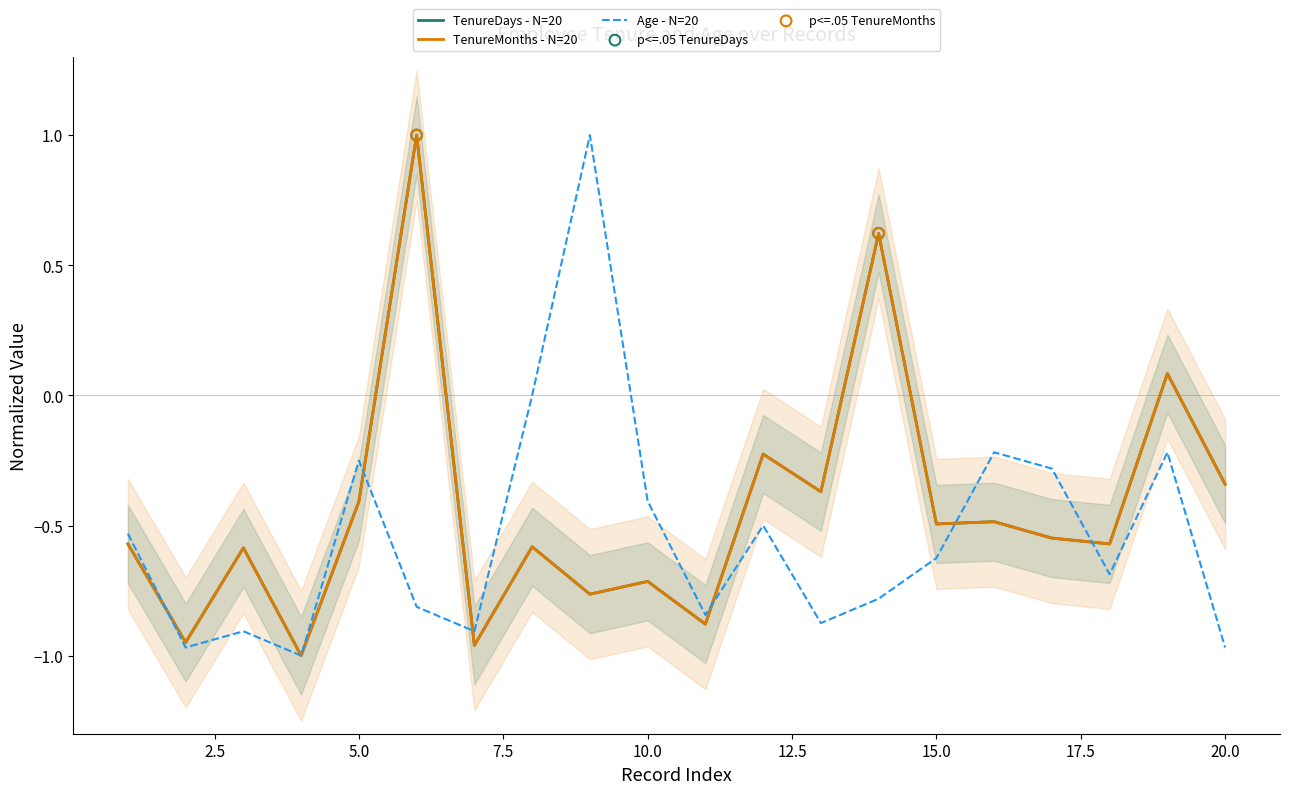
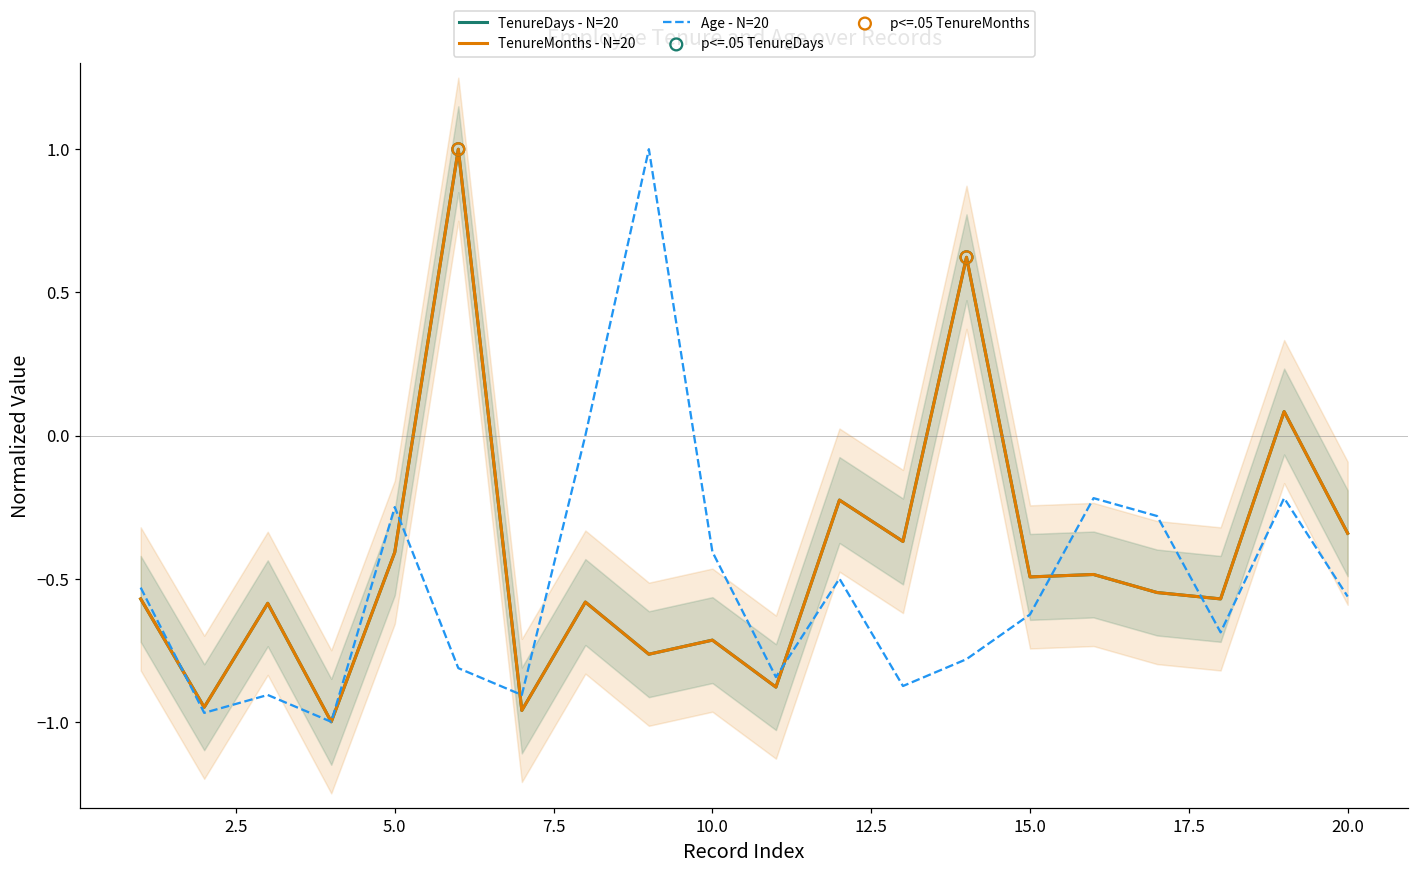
  {
    "Age - N=20": {
      "10.0": -0.41,
      "15.0": -0.63,
-     "20.0": -0.97
+     "20.0": -0.56
    }
  }
